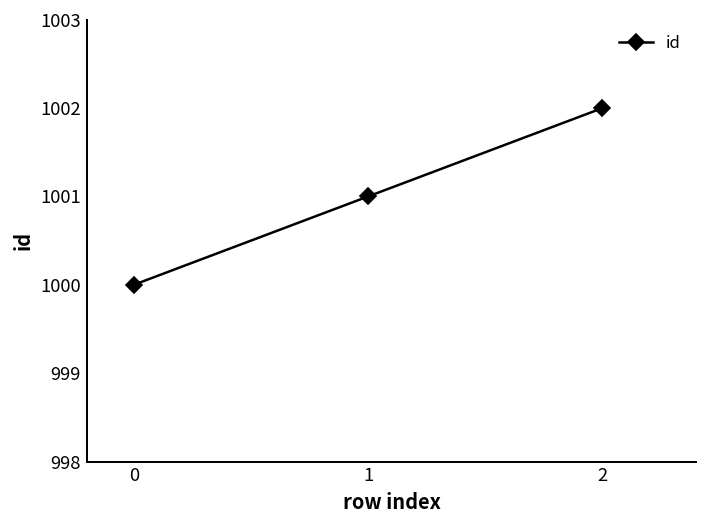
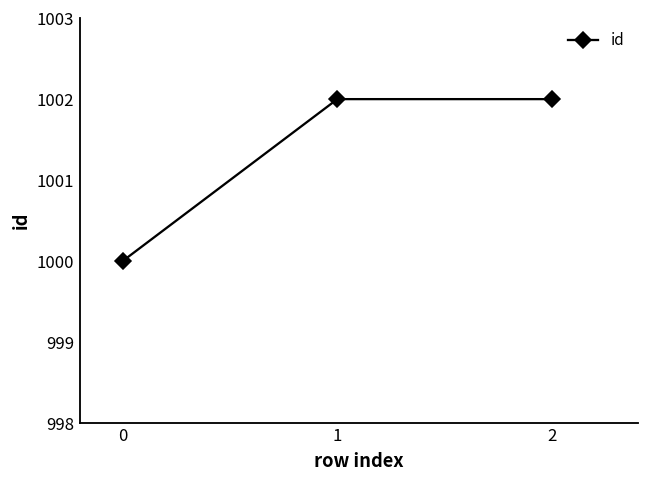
  {
    "0": 1000,
-   "1": 1001,
+   "1": 1002,
    "2": 1002
  }
